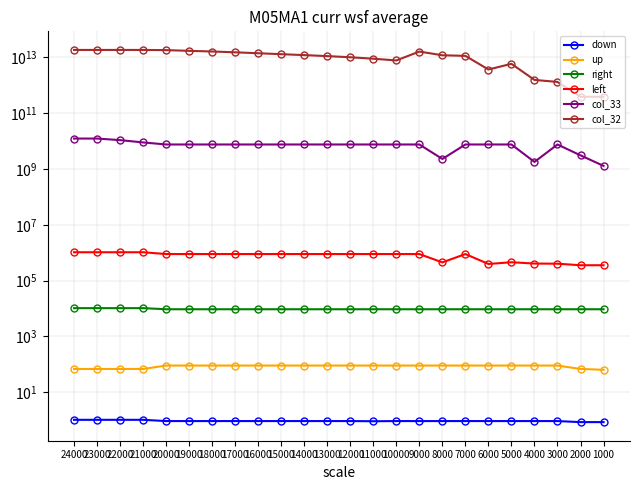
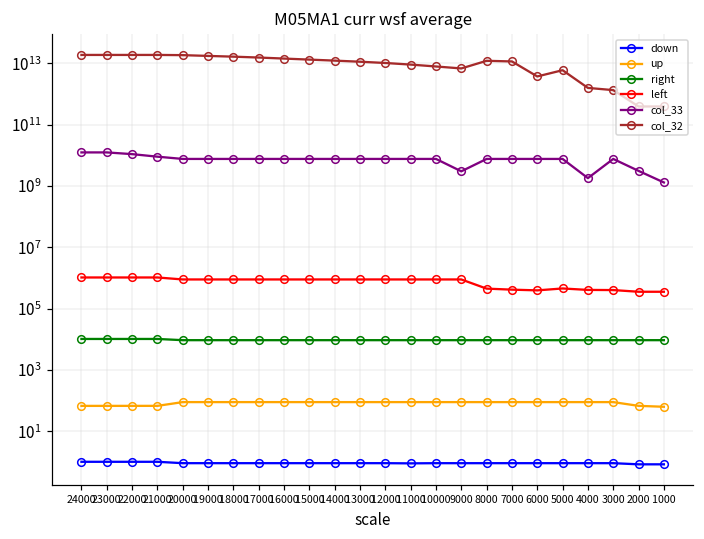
  {
    "down": {
      "9000": 1,
      "8000": 1,
      "7000": 1,
      "6000": 1,
      "5000": 1,
      "4000": 1,
      "3000": 1,
      "2000": 1,
      "1000": 1
    },
    "up": {
      "9000": 90,
      "8000": 90,
      "7000": 90,
      "6000": 90,
      "5000": 90,
      "4000": 90,
      "3000": 90,
      "2000": 70,
      "1000": 60
    },
    "right": {
      "9000": 9000,
      "8000": 9000,
      "7000": 9000,
      "6000": 9000,
      "5000": 9000,
      "4000": 9000,
      "3000": 9000,
      "2000": 9000,
      "1000": 9000
    },
    "left": {
      "9000": 900000,
      "8000": 500000,
-     "7000": 900000,
+     "7000": 400000,
      "6000": 400000,
      "5000": 500000,
      "4000": 400000,
      "3000": 400000,
      "2000": 400000,
      "1000": 400000
    },
    "col_33": {
-     "9000": 8000000000,
-     "8000": 2000000000,
+     "9000": 3000000000,
+     "8000": 8000000000,
      "7000": 8000000000,
      "6000": 8000000000,
      "5000": 8000000000,
      "4000": 2000000000,
      "3000": 8000000000,
      "2000": 3000000000,
      "1000": 1000000000
    },
    "col_32": {
-     "9000": 20000000000000,
+     "9000": 7000000000000,
      "8000": 12000000000000,
      "7000": 11000000000000,
      "6000": 4000000000000,
      "5000": 6000000000000,
      "4000": 2000000000000,
      "3000": 1000000000000
    }
  }
